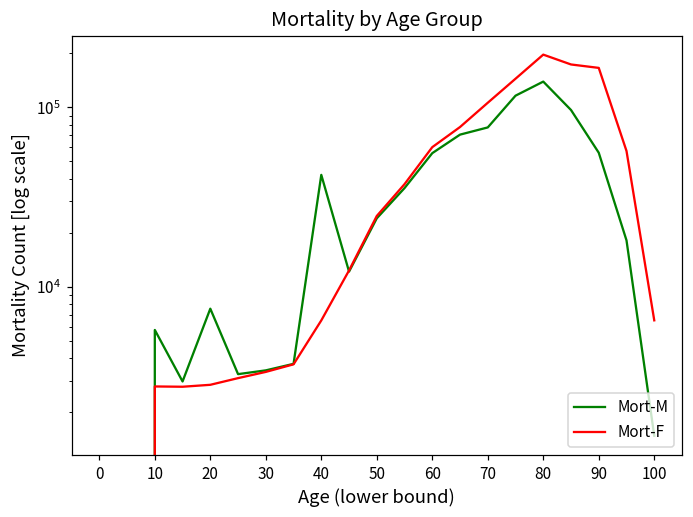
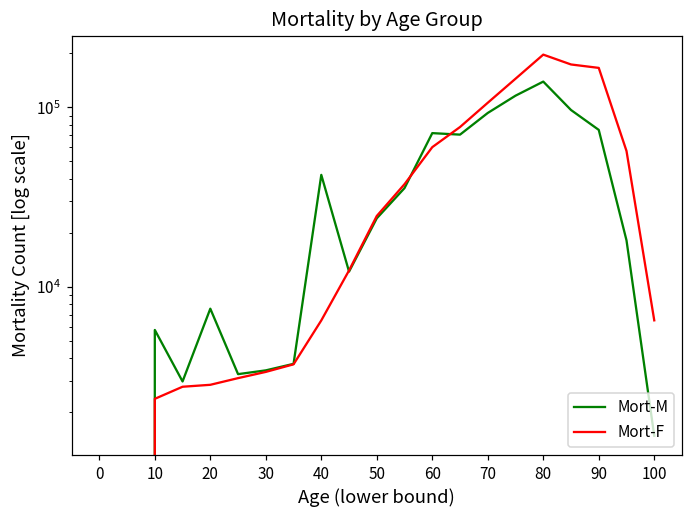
  {
    "Mort-M": {
      "10": 5800,
      "20": 8000,
      "40": 42000,
-     "60": 56000,
-     "70": 80000,
+     "60": 70000,
+     "70": 90000,
      "80": 140000,
-     "90": 56000
+     "90": 80000
    },
    "Mort-F": {
-     "10": 2800,
+     "10": 2400,
      "20": 2800,
      "40": 6500,
      "60": 60000,
      "70": 110000,
      "80": 200000,
      "90": 170000,
      "100": 6500
    }
  }
